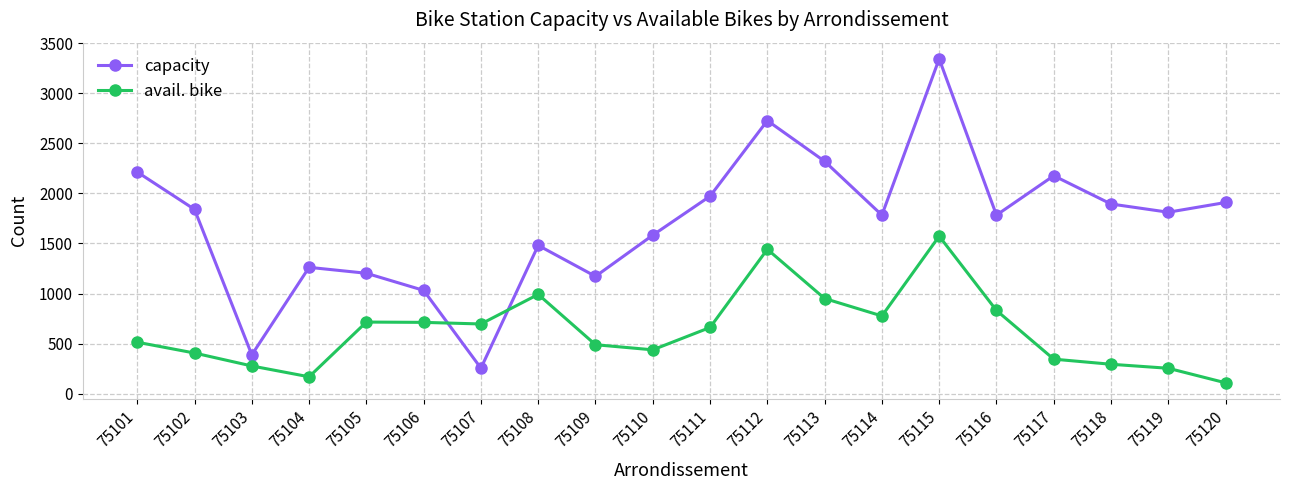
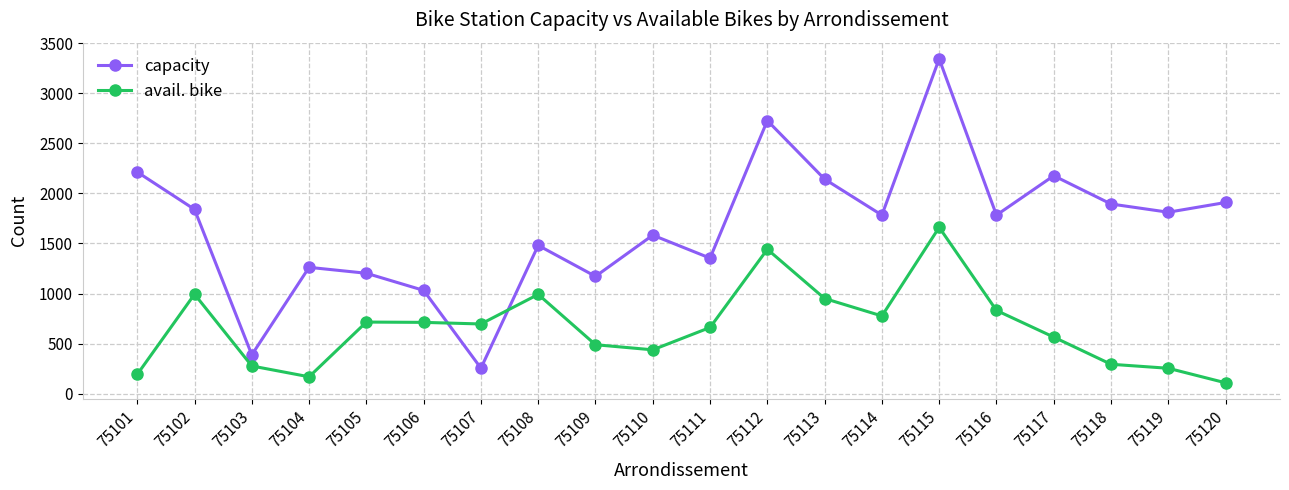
  {
    "capacity": {
      "75101": 2210,
      "75102": 1840,
      "75103": 390,
      "75104": 1260,
      "75105": 1200,
      "75106": 1030,
      "75107": 260,
      "75108": 1480,
      "75109": 1170,
      "75110": 1580,
-     "75111": 1970,
+     "75111": 1350,
      "75112": 2730,
-     "75113": 2320,
+     "75113": 2140,
      "75114": 1780,
      "75115": 3340,
      "75116": 1780,
      "75117": 2180,
      "75118": 1890,
      "75119": 1810,
      "75120": 1910
    },
    "avail. bike": {
-     "75101": 520,
-     "75102": 410,
+     "75101": 190,
+     "75102": 990,
      "75103": 280,
      "75104": 170,
      "75105": 720,
      "75106": 710,
      "75107": 700,
      "75108": 990,
      "75109": 490,
      "75110": 440,
      "75111": 660,
      "75112": 1440,
      "75113": 950,
      "75114": 780,
-     "75115": 1570,
+     "75115": 1660,
      "75116": 830,
-     "75117": 350,
+     "75117": 570,
      "75118": 300,
      "75119": 260,
      "75120": 110
    }
  }
